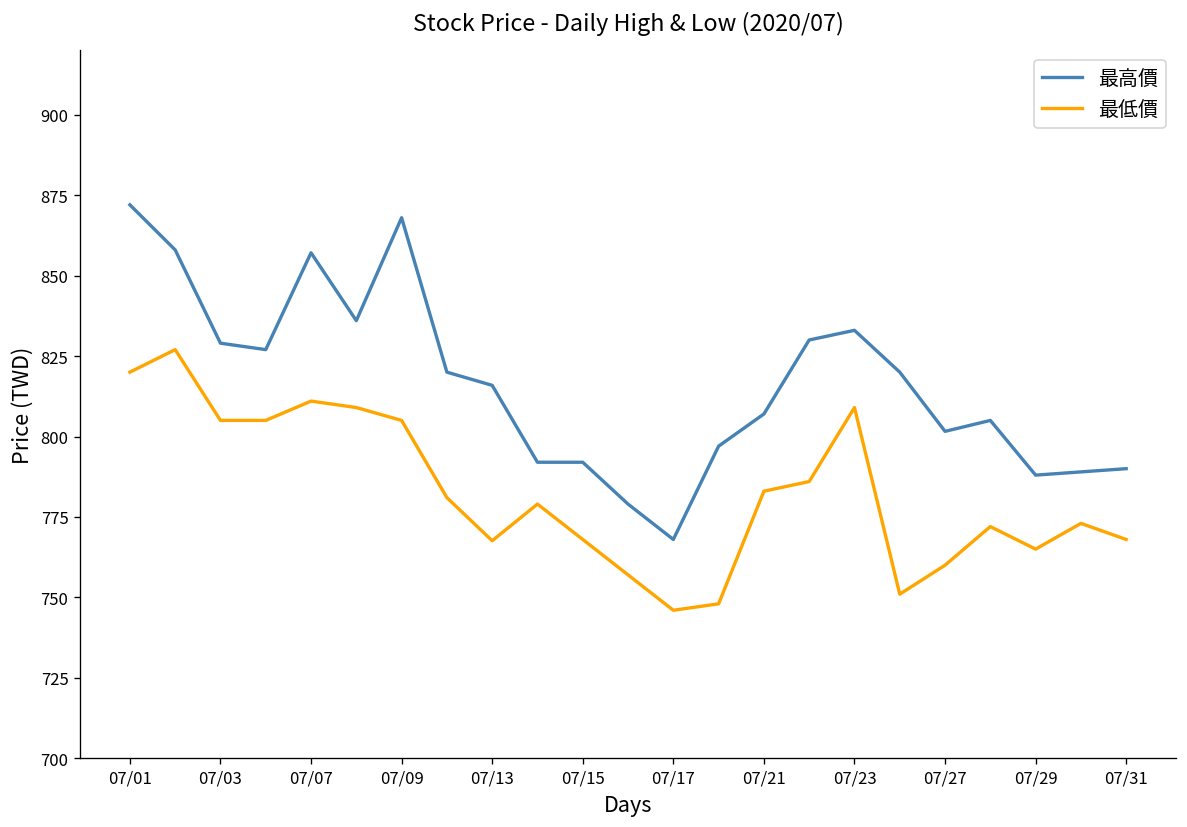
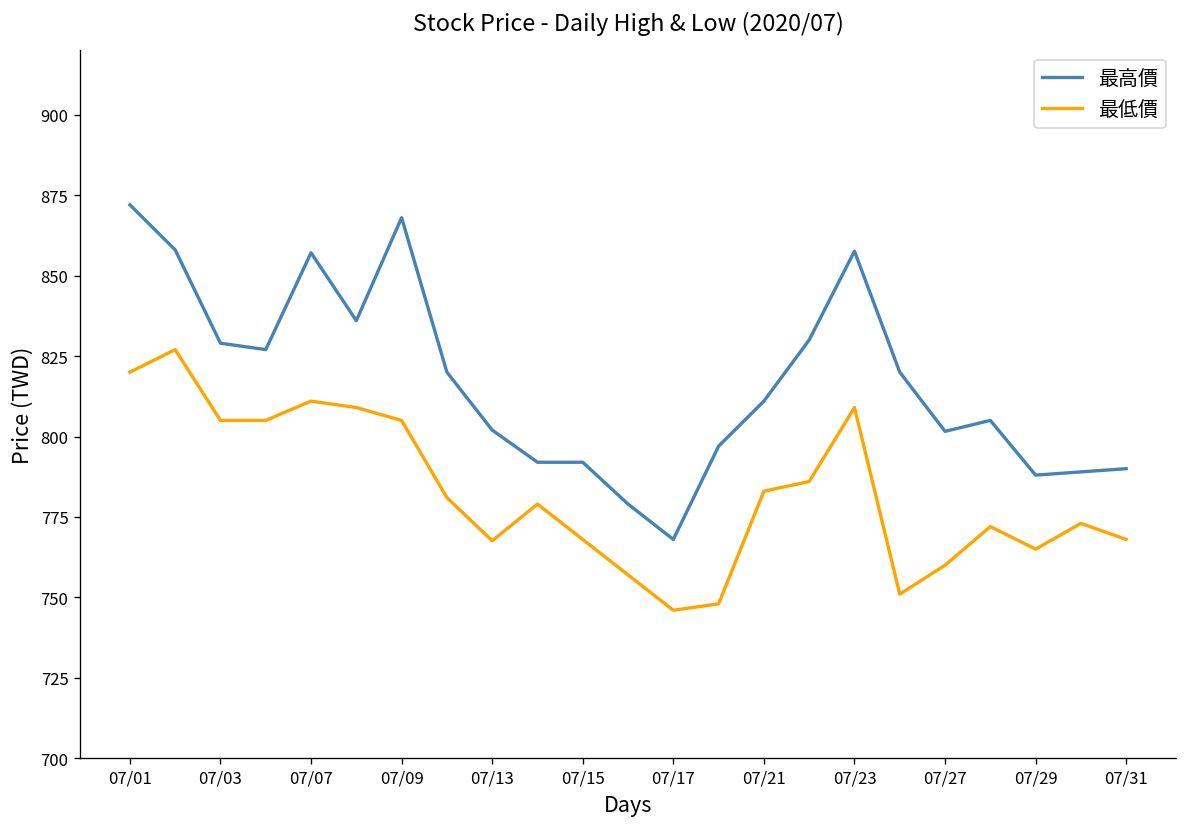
  {
    "最高價": {
      "07/01": 872,
      "07/03": 829,
      "07/07": 857,
      "07/09": 868,
-     "07/13": 816,
+     "07/13": 802,
      "07/15": 792,
      "07/17": 768,
-     "07/21": 807,
-     "07/23": 833,
+     "07/21": 811,
+     "07/23": 858,
      "07/27": 802,
      "07/29": 788,
      "07/31": 790
    },
    "最低價": {
      "07/01": 820,
      "07/03": 805,
      "07/07": 811,
      "07/09": 805,
      "07/13": 768,
      "07/15": 768,
      "07/17": 746,
      "07/21": 783,
      "07/23": 809,
      "07/27": 760,
      "07/29": 765,
      "07/31": 768
    }
  }
